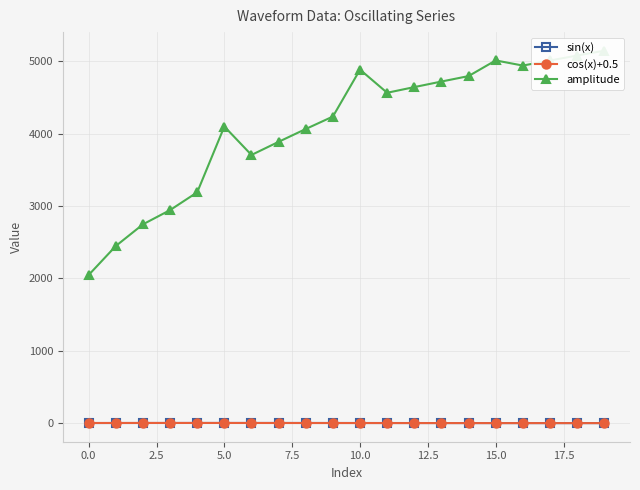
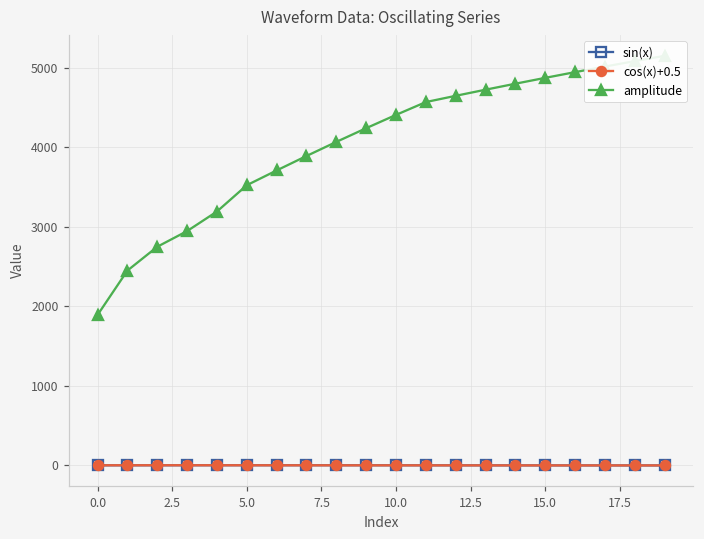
  {
    "cos(x)+0.5": {
      "0.0": 0,
      "5.0": 0,
      "10.0": 0,
      "15.0": 0
    },
    "amplitude": {
-     "0.0": 2000,
-     "5.0": 4100,
-     "10.0": 4900,
-     "15.0": 5000
+     "0.0": 1900,
+     "5.0": 3500,
+     "10.0": 4400,
+     "15.0": 4900
    }
  }
